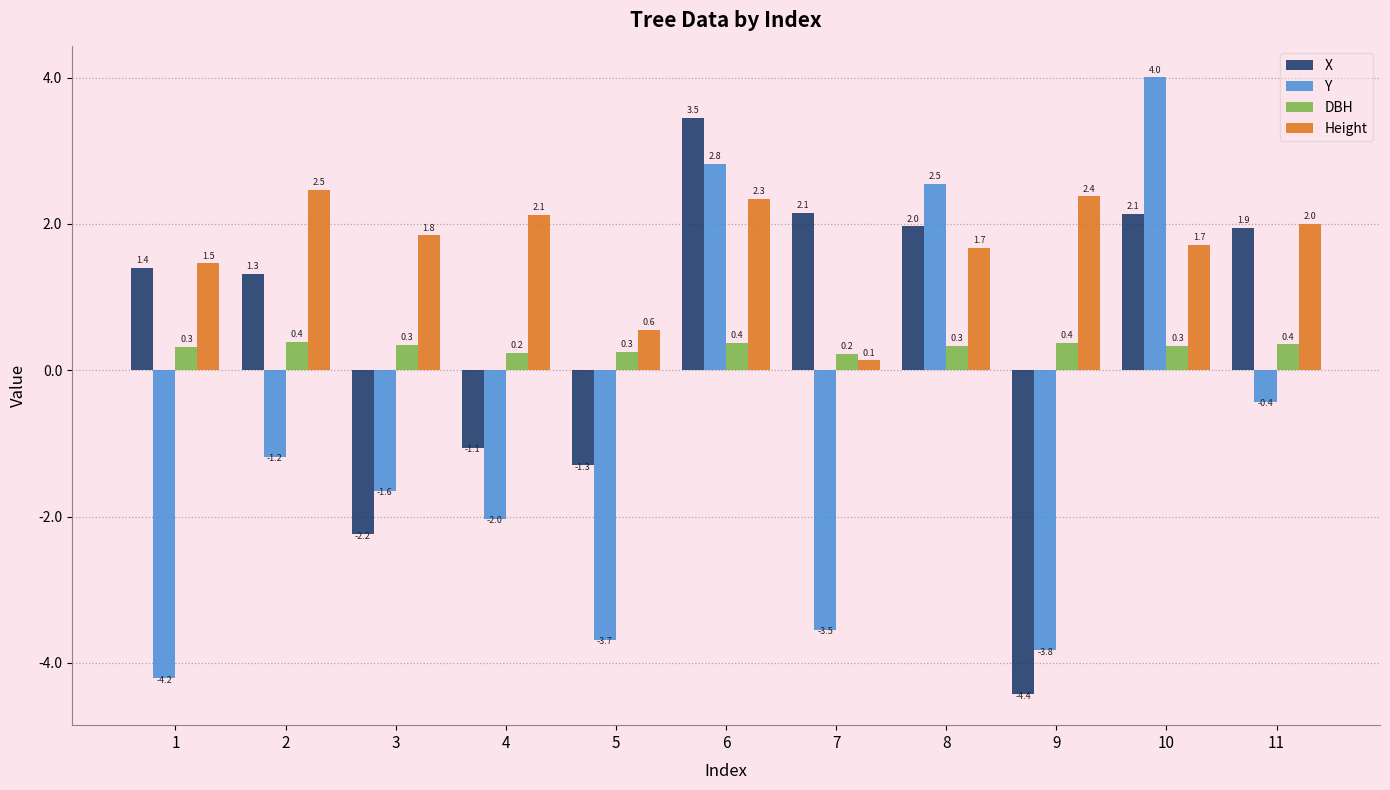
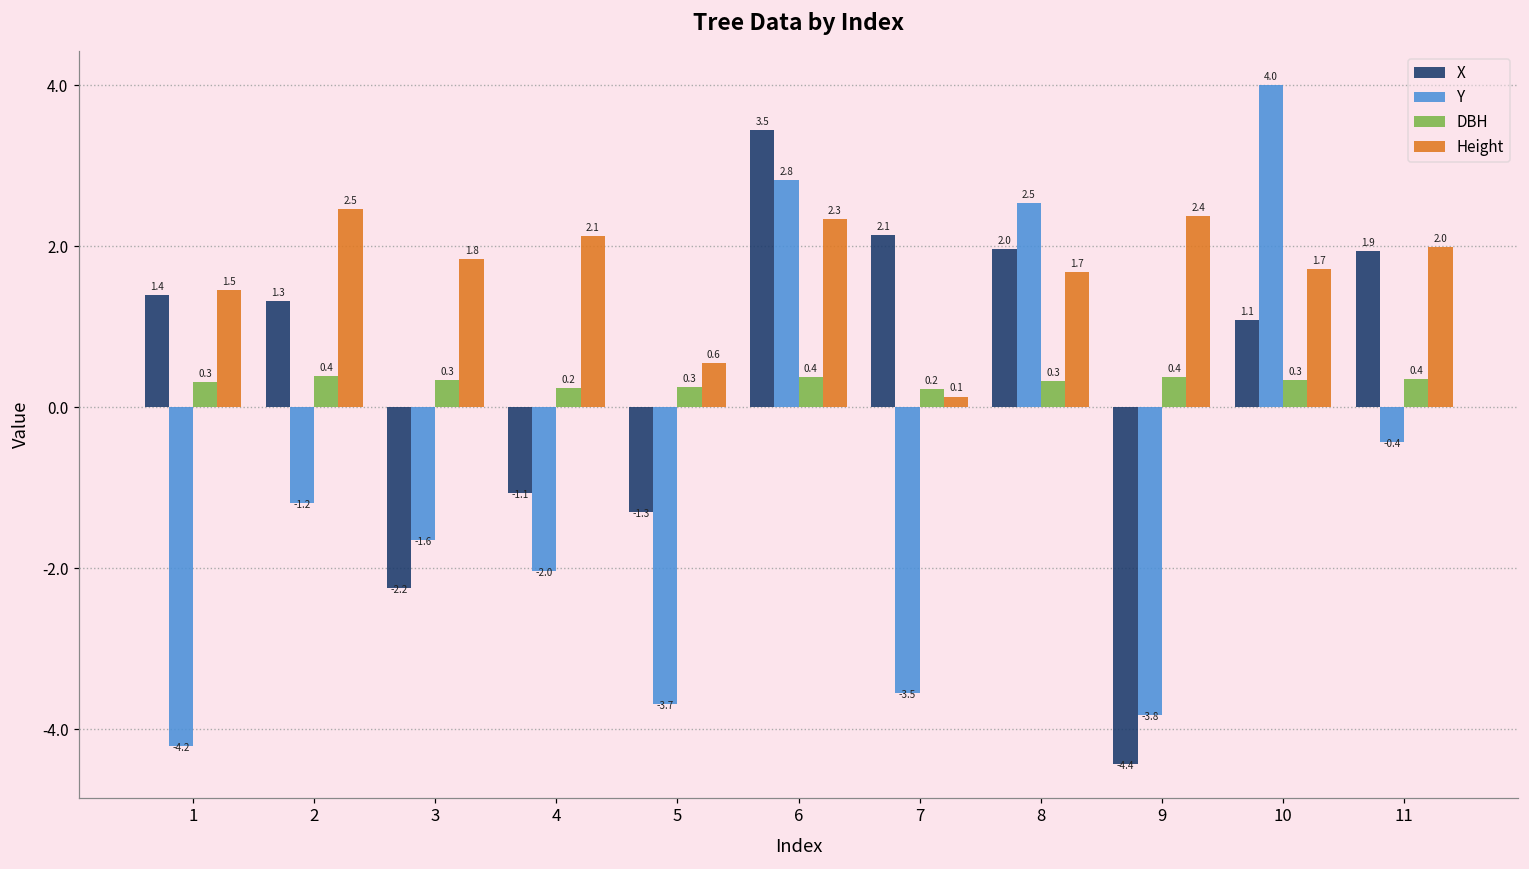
  {
    "X": {
      "1": 1.4,
      "2": 1.3,
      "3": -2.2,
      "4": -1.1,
      "5": -1.3,
      "6": 3.5,
      "7": 2.1,
      "8": 2.0,
      "9": -4.4,
-     "10": 2.1,
+     "10": 1.1,
      "11": 1.9
    },
    "Y": {
      "1": -4.2,
      "2": -1.2,
      "3": -1.6,
      "4": -2.0,
      "5": -3.7,
      "6": 2.8,
      "7": -3.5,
      "8": 2.5,
      "9": -3.8,
      "10": 4.0,
      "11": -0.4
    },
    "DBH": {
      "1": 0.3,
      "2": 0.4,
      "3": 0.3,
      "4": 0.2,
      "5": 0.3,
      "6": 0.4,
      "7": 0.2,
      "8": 0.3,
      "9": 0.4,
      "10": 0.3,
      "11": 0.4
    },
    "Height": {
      "1": 1.5,
      "2": 2.5,
      "3": 1.8,
      "4": 2.1,
      "5": 0.6,
      "6": 2.3,
      "7": 0.1,
      "8": 1.7,
      "9": 2.4,
      "10": 1.7,
      "11": 2.0
    }
  }
